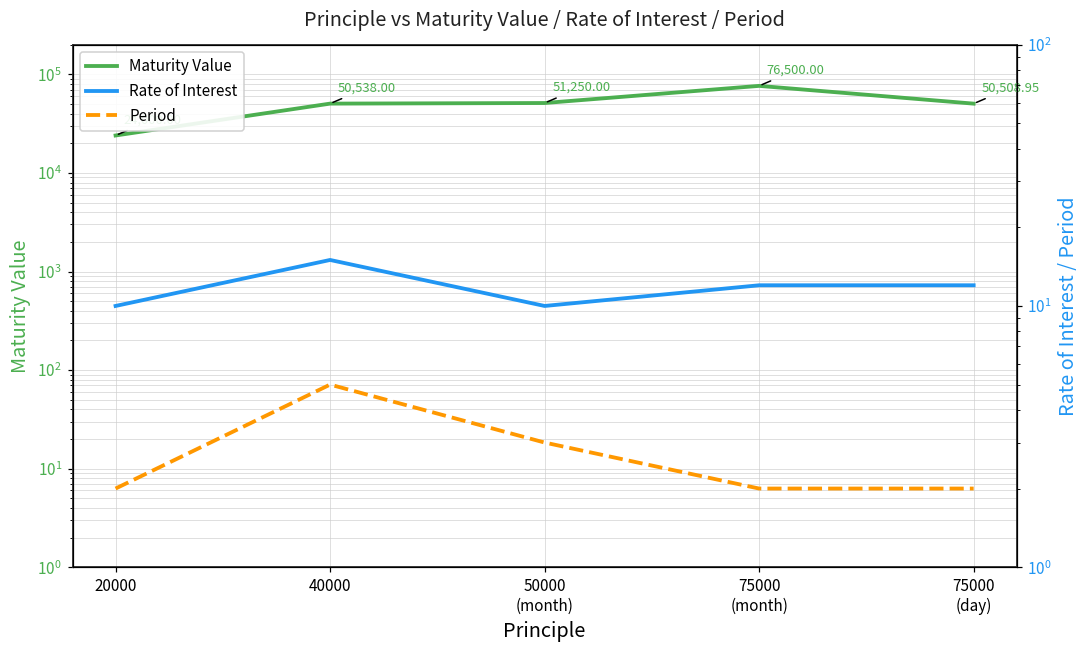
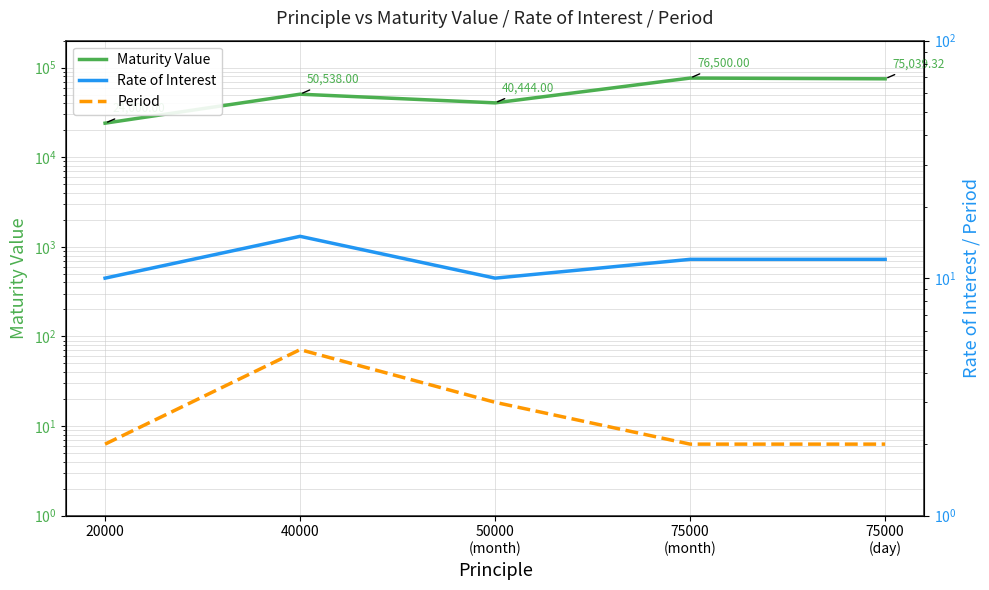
  {
    "Maturity Value": {
      "40000": "50,538.00",
-     "50000 (month)": "51,250.00",
+     "50000 (month)": "40,444.00",
      "75000 (month)": "76,500.00",
-     "75000 (day)": "50,508.95"
+     "75000 (day)": "75,039.32"
    }
  }
